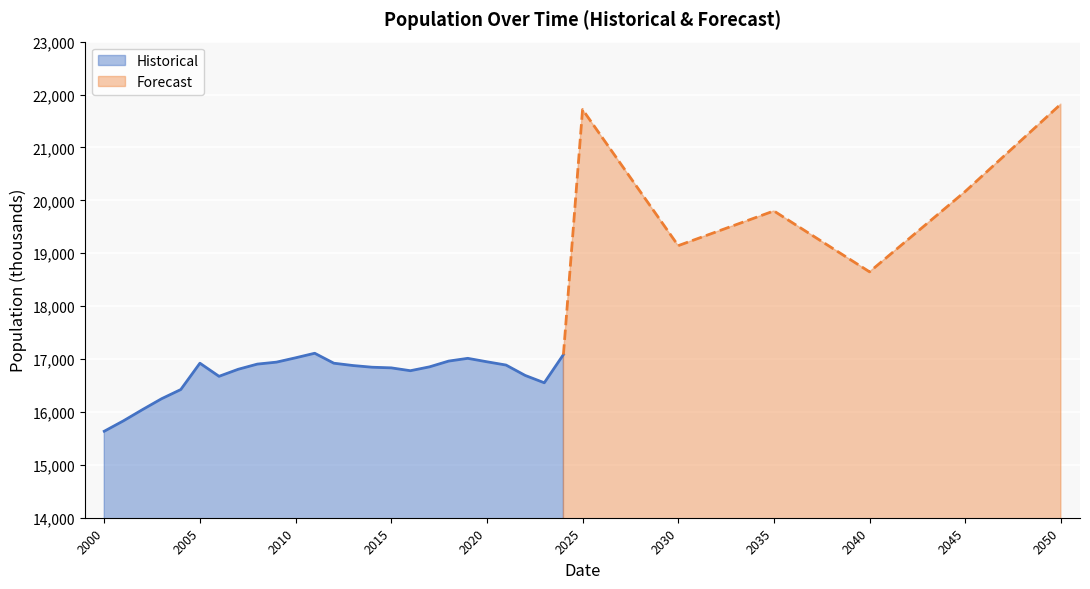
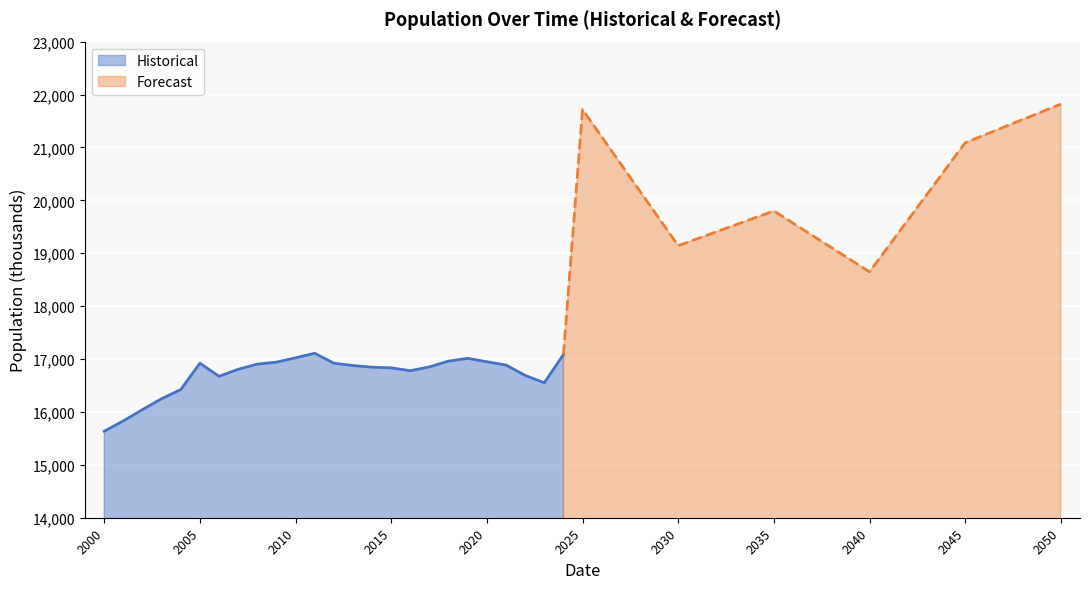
  {
    "Historical": {
      "2000": "15,600",
      "2005": "16,900",
      "2010": "17,000",
      "2015": "16,800",
      "2020": "16,900"
    },
    "Forecast": {
      "2025": "21,700",
      "2030": "19,100",
      "2035": "19,800",
      "2040": "18,600",
-     "2045": "20,200",
+     "2045": "21,100",
      "2050": "21,800"
    }
  }
